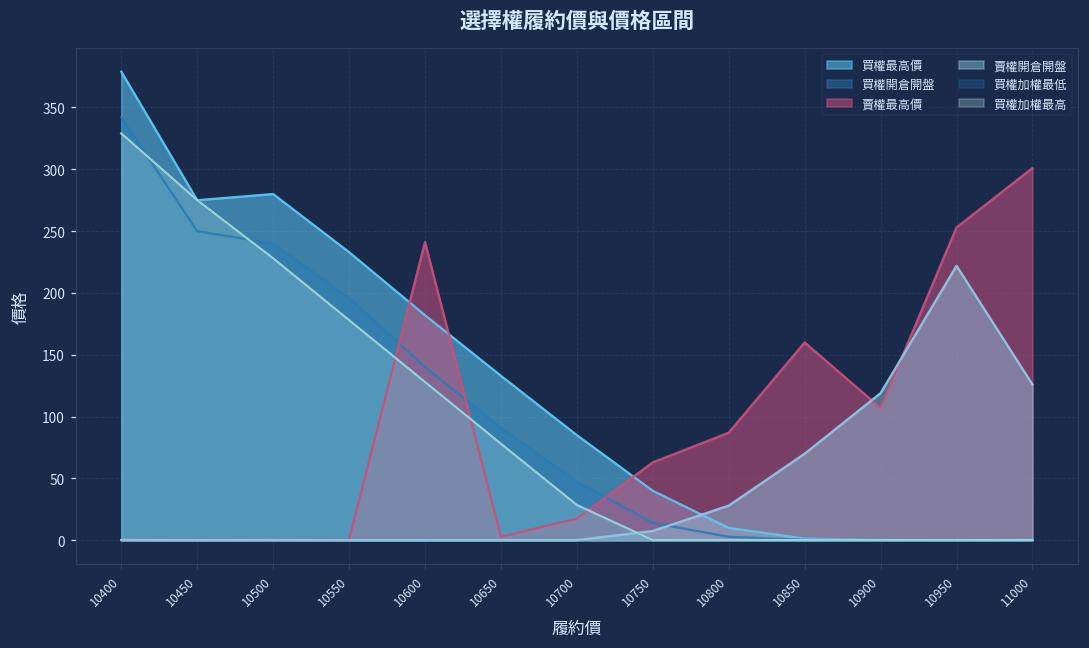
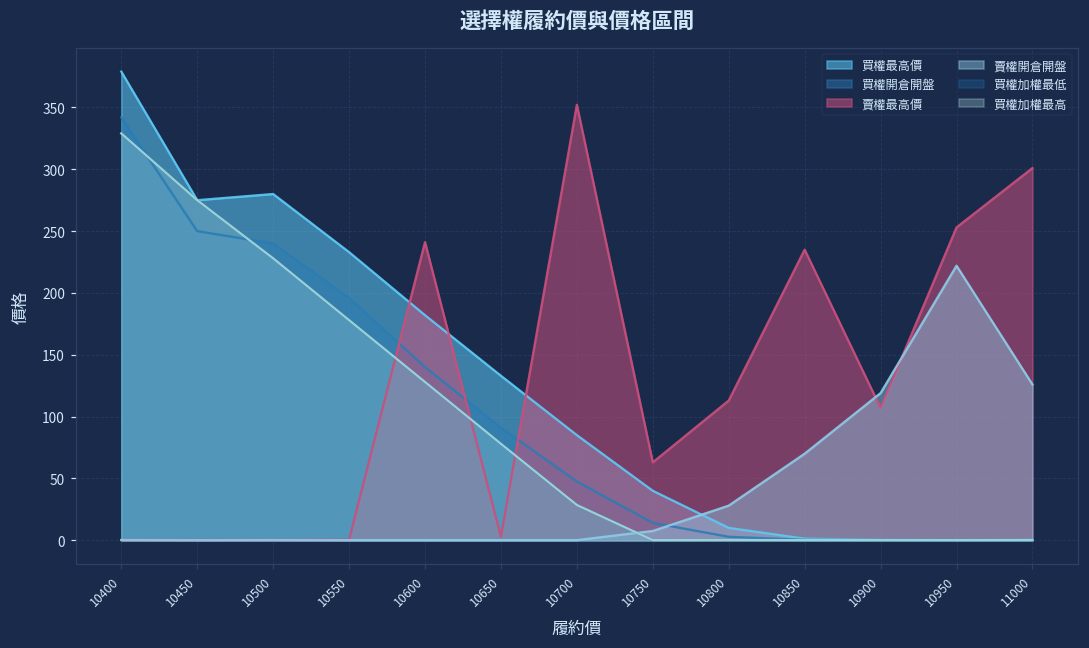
  {
    "賣權最高價": {
      "10600": 241,
      "10650": 3,
-     "10700": 18,
+     "10700": 352,
      "10750": 63,
-     "10800": 87,
-     "10850": 160,
+     "10800": 113,
+     "10850": 235,
      "10900": 107,
      "10950": 253,
      "11000": 301
    }
  }
